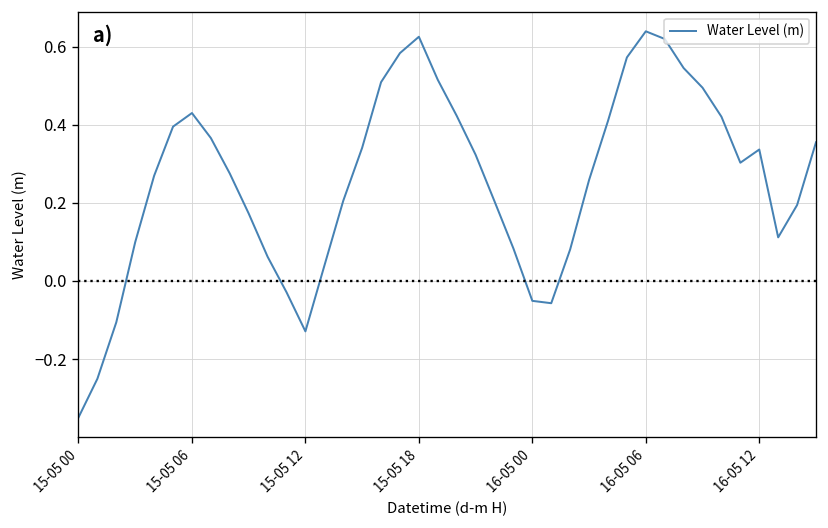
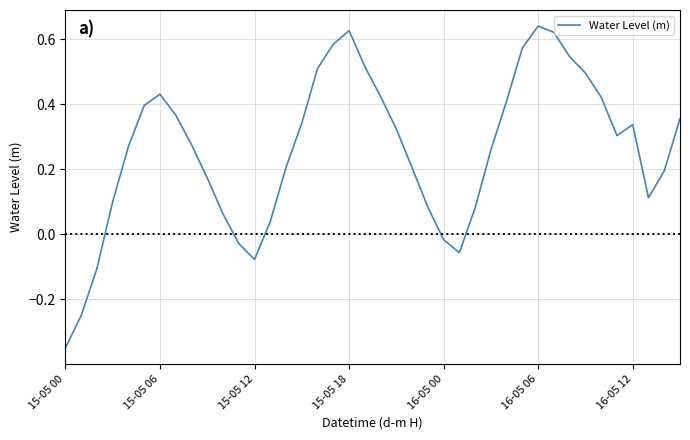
  {
    "15-05 00": -0.35,
    "15-05 06": 0.43,
-   "15-05 12": -0.13,
+   "15-05 12": -0.08,
    "15-05 18": 0.63,
-   "16-05 00": -0.05,
+   "16-05 00": -0.02,
    "16-05 06": 0.64,
    "16-05 12": 0.34
  }
